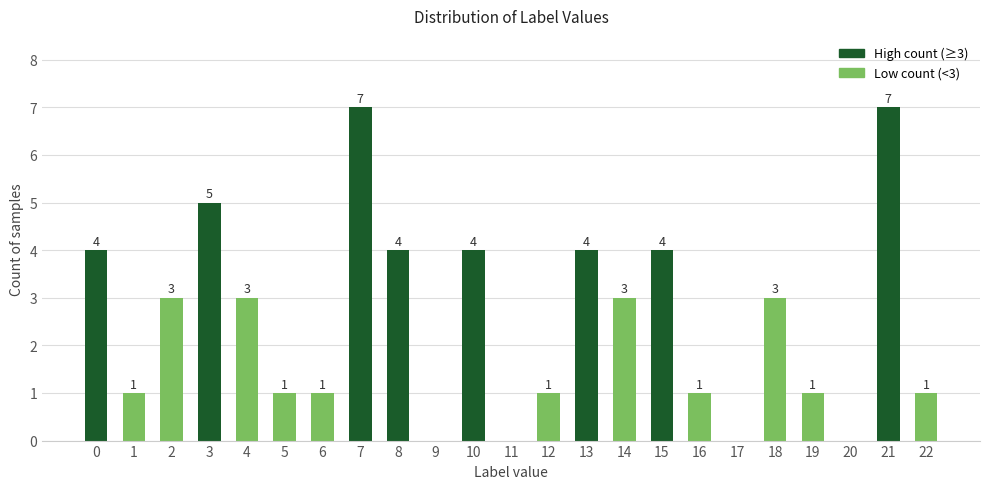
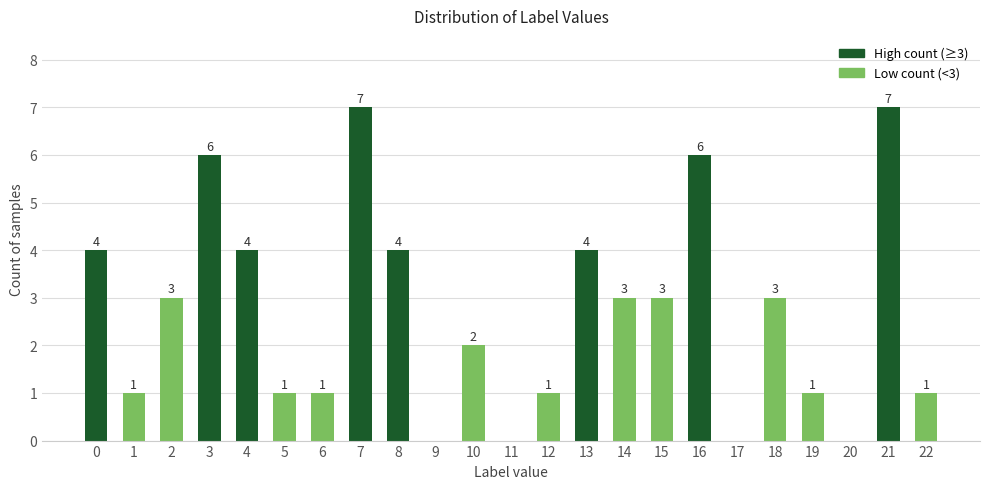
  {
    "0": 4,
    "1": 1,
    "2": 3,
-   "3": 5,
-   "4": 3,
+   "3": 6,
+   "4": 4,
    "5": 1,
    "6": 1,
    "7": 7,
    "8": 4,
-   "10": 4,
+   "10": 2,
    "12": 1,
    "13": 4,
    "14": 3,
-   "15": 4,
-   "16": 1,
+   "15": 3,
+   "16": 6,
    "18": 3,
    "19": 1,
    "21": 7,
    "22": 1
  }
